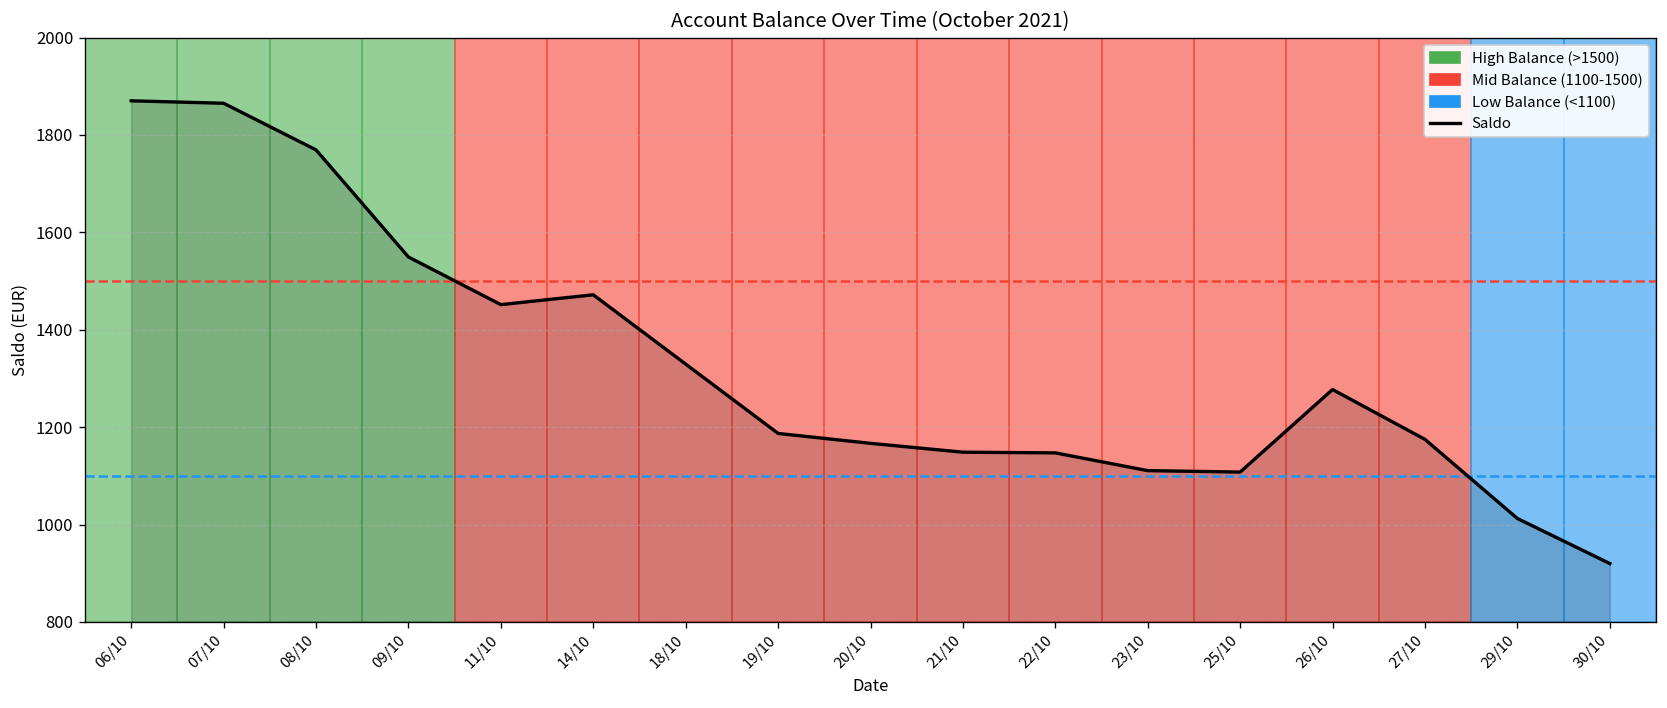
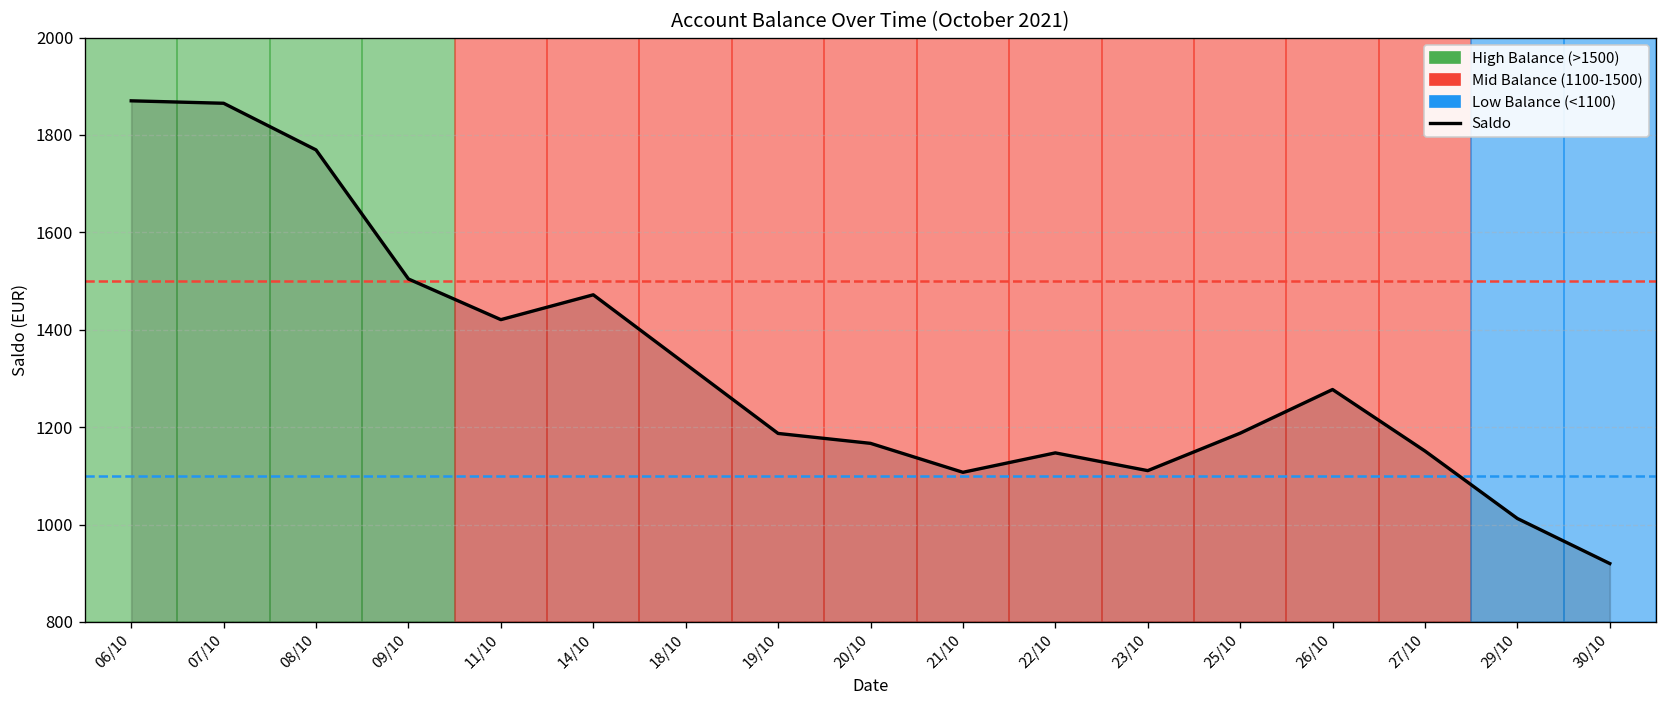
  {
    "06/10": 1870,
    "07/10": 1870,
    "08/10": 1770,
-   "09/10": 1550,
-   "11/10": 1450,
+   "09/10": 1500,
+   "11/10": 1420,
    "14/10": 1470,
    "18/10": 1330,
    "19/10": 1190,
    "20/10": 1170,
-   "21/10": 1150,
+   "21/10": 1110,
    "22/10": 1150,
    "23/10": 1110,
-   "25/10": 1110,
+   "25/10": 1190,
    "26/10": 1280,
-   "27/10": 1170,
+   "27/10": 1150,
    "29/10": 1010,
    "30/10": 920
  }
